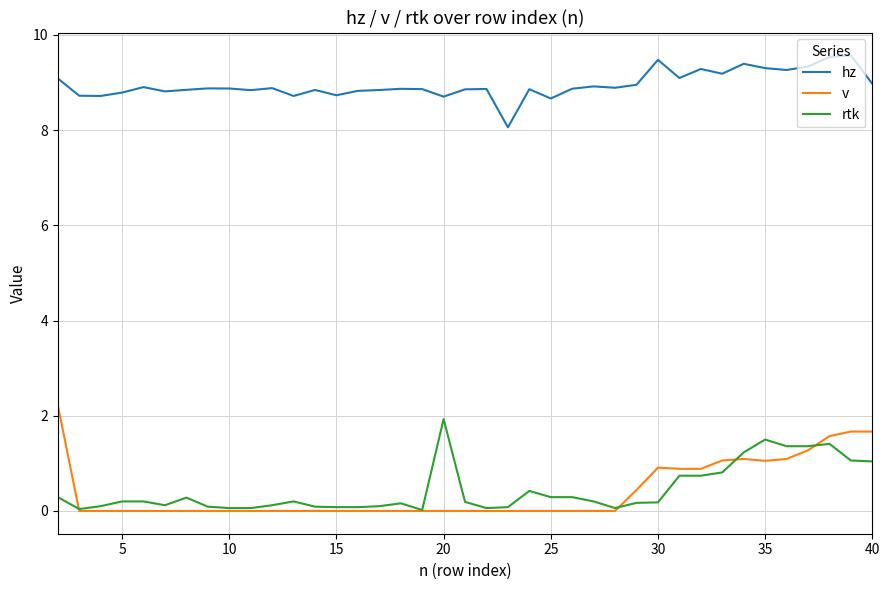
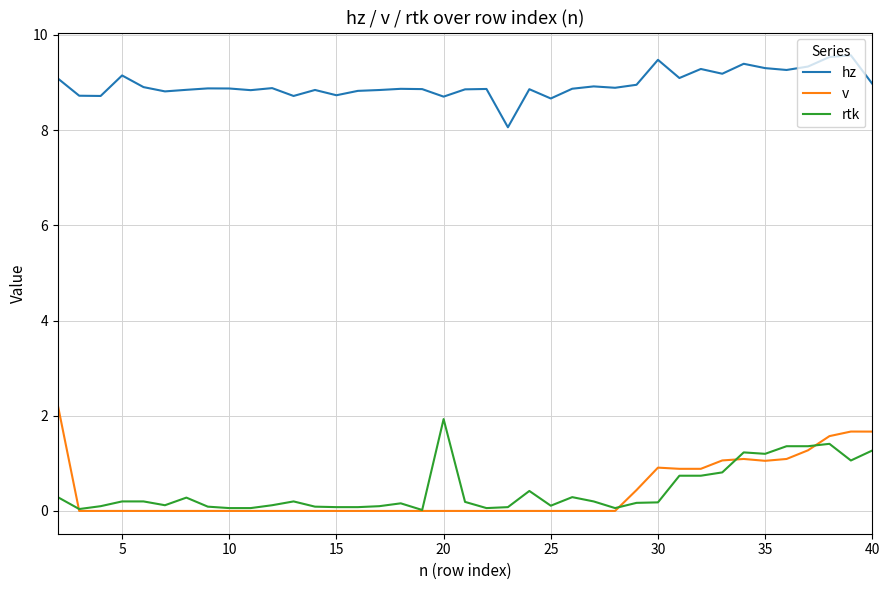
  {
    "hz": {
-     "5": 8.8,
+     "5": 9.2,
      "10": 8.9,
      "15": 8.7,
      "20": 8.7,
      "25": 8.7,
      "30": 9.5,
      "35": 9.3,
      "40": 9.0
    },
    "v": {
      "5": 0.0,
      "10": 0.0,
      "15": 0.0,
      "20": 0.0,
      "25": 0.0,
      "30": 0.9,
      "35": 1.1,
      "40": 1.7
    },
    "rtk": {
      "5": 0.2,
      "10": 0.1,
      "15": 0.1,
      "20": 1.9,
-     "25": 0.3,
+     "25": 0.1,
      "30": 0.2,
-     "35": 1.5,
-     "40": 1.0
+     "35": 1.2,
+     "40": 1.3
    }
  }
